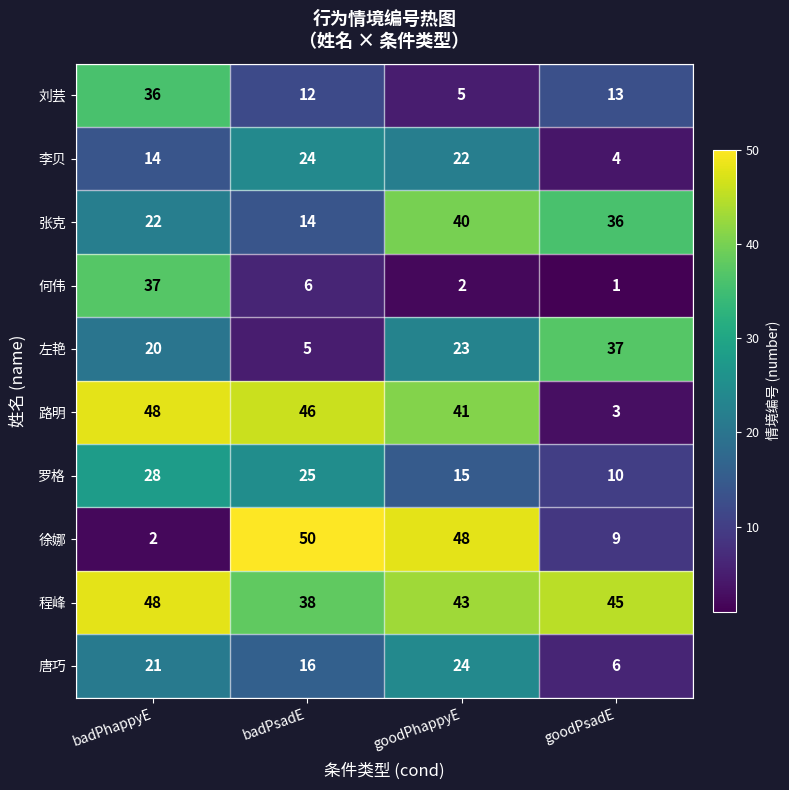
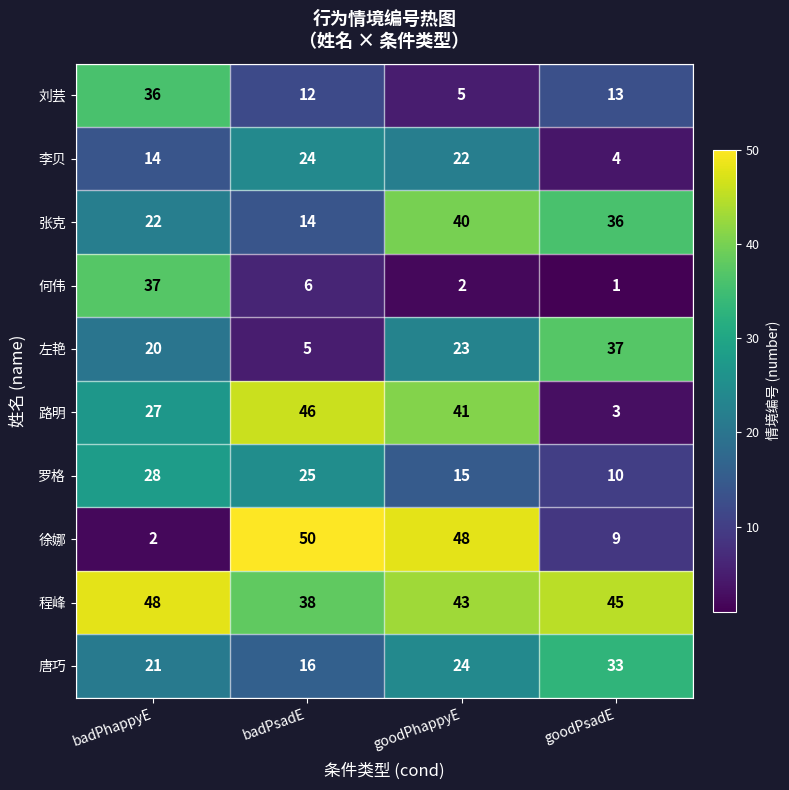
  {
    "刘芸": {
      "badPhappyE": 36,
      "badPsadE": 12,
      "goodPhappyE": 5,
      "goodPsadE": 13
    },
    "李贝": {
      "badPhappyE": 14,
      "badPsadE": 24,
      "goodPhappyE": 22,
      "goodPsadE": 4
    },
    "张克": {
      "badPhappyE": 22,
      "badPsadE": 14,
      "goodPhappyE": 40,
      "goodPsadE": 36
    },
    "何伟": {
      "badPhappyE": 37,
      "badPsadE": 6,
      "goodPhappyE": 2,
      "goodPsadE": 1
    },
    "左艳": {
      "badPhappyE": 20,
      "badPsadE": 5,
      "goodPhappyE": 23,
      "goodPsadE": 37
    },
    "路明": {
-     "badPhappyE": 48,
+     "badPhappyE": 27,
      "badPsadE": 46,
      "goodPhappyE": 41,
      "goodPsadE": 3
    },
    "罗格": {
      "badPhappyE": 28,
      "badPsadE": 25,
      "goodPhappyE": 15,
      "goodPsadE": 10
    },
    "徐娜": {
      "badPhappyE": 2,
      "badPsadE": 50,
      "goodPhappyE": 48,
      "goodPsadE": 9
    },
    "程峰": {
      "badPhappyE": 48,
      "badPsadE": 38,
      "goodPhappyE": 43,
      "goodPsadE": 45
    },
    "唐巧": {
      "badPhappyE": 21,
      "badPsadE": 16,
      "goodPhappyE": 24,
-     "goodPsadE": 6
+     "goodPsadE": 33
    }
  }
